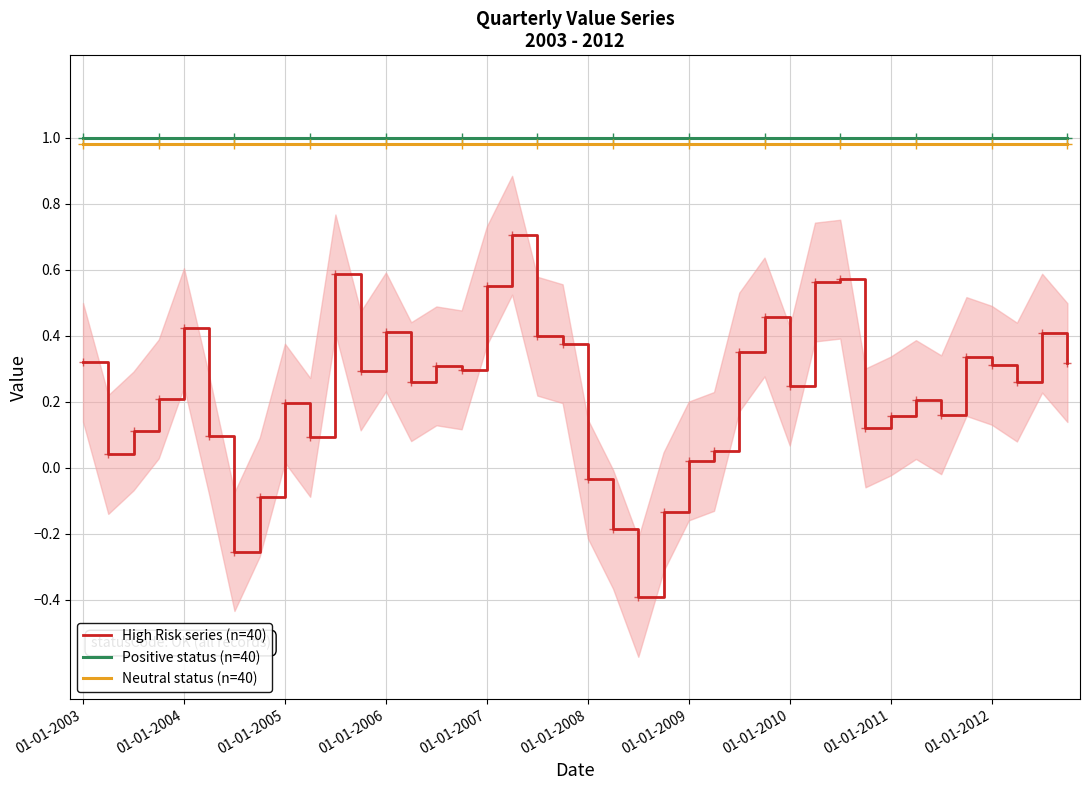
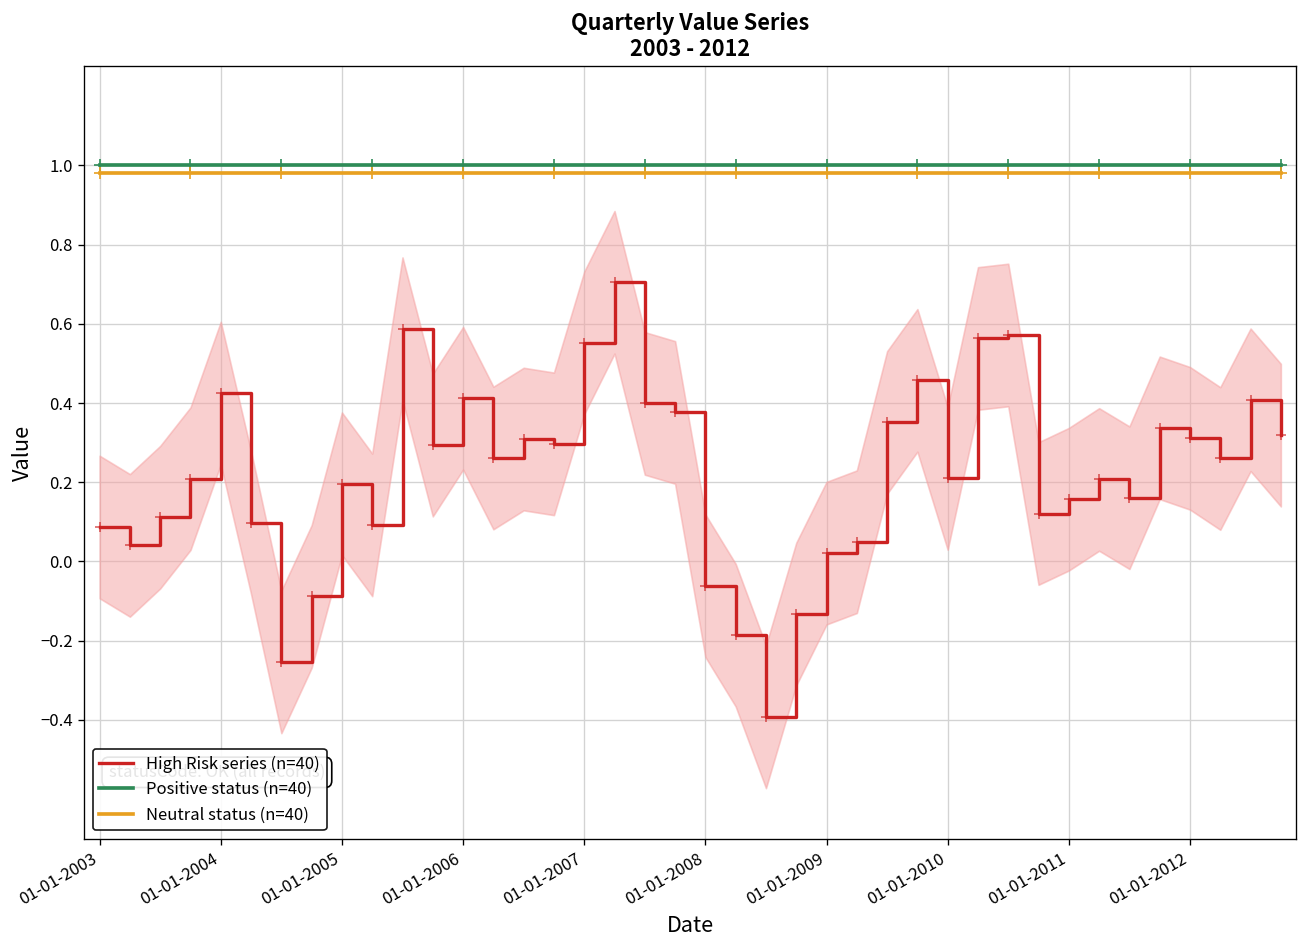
  {
    "High Risk series (n=40)": {
-     "01-01-2003": 0.32,
+     "01-01-2003": 0.09,
      "01-01-2004": 0.43,
      "01-01-2005": 0.20,
      "01-01-2006": 0.41,
      "01-01-2007": 0.55,
-     "01-01-2008": -0.03,
+     "01-01-2008": -0.06,
      "01-01-2009": 0.02,
-     "01-01-2010": 0.25,
+     "01-01-2010": 0.21,
      "01-01-2011": 0.16,
      "01-01-2012": 0.31
    }
  }
